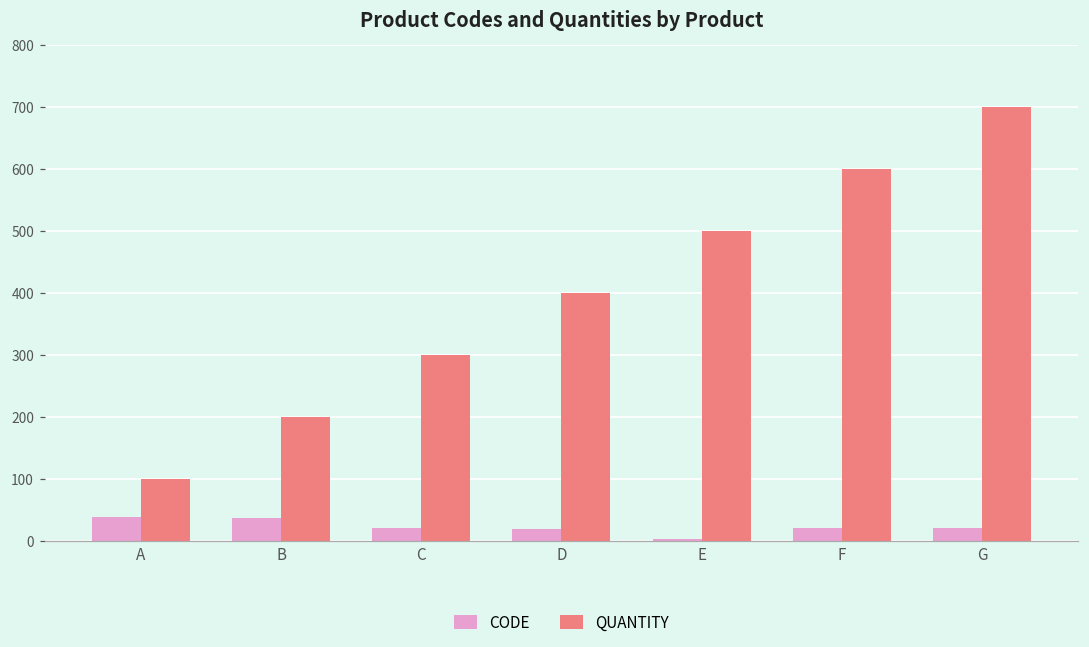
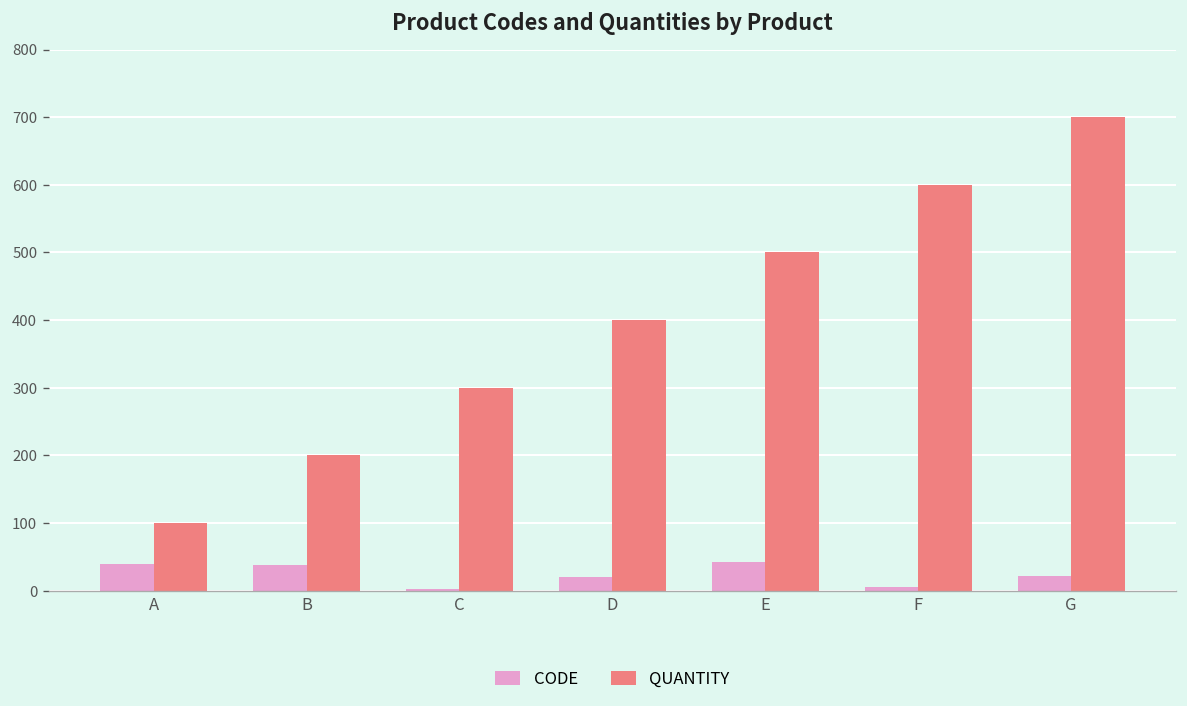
  {
    "CODE": {
      "A": 40,
      "B": 40,
-     "C": 20,
+     "C": 0,
      "D": 20,
-     "E": 0,
-     "F": 20,
+     "E": 40,
+     "F": 10,
      "G": 20
    },
    "QUANTITY": {
      "A": 100,
      "B": 200,
      "C": 300,
      "D": 400,
      "E": 500,
      "F": 600,
      "G": 700
    }
  }
